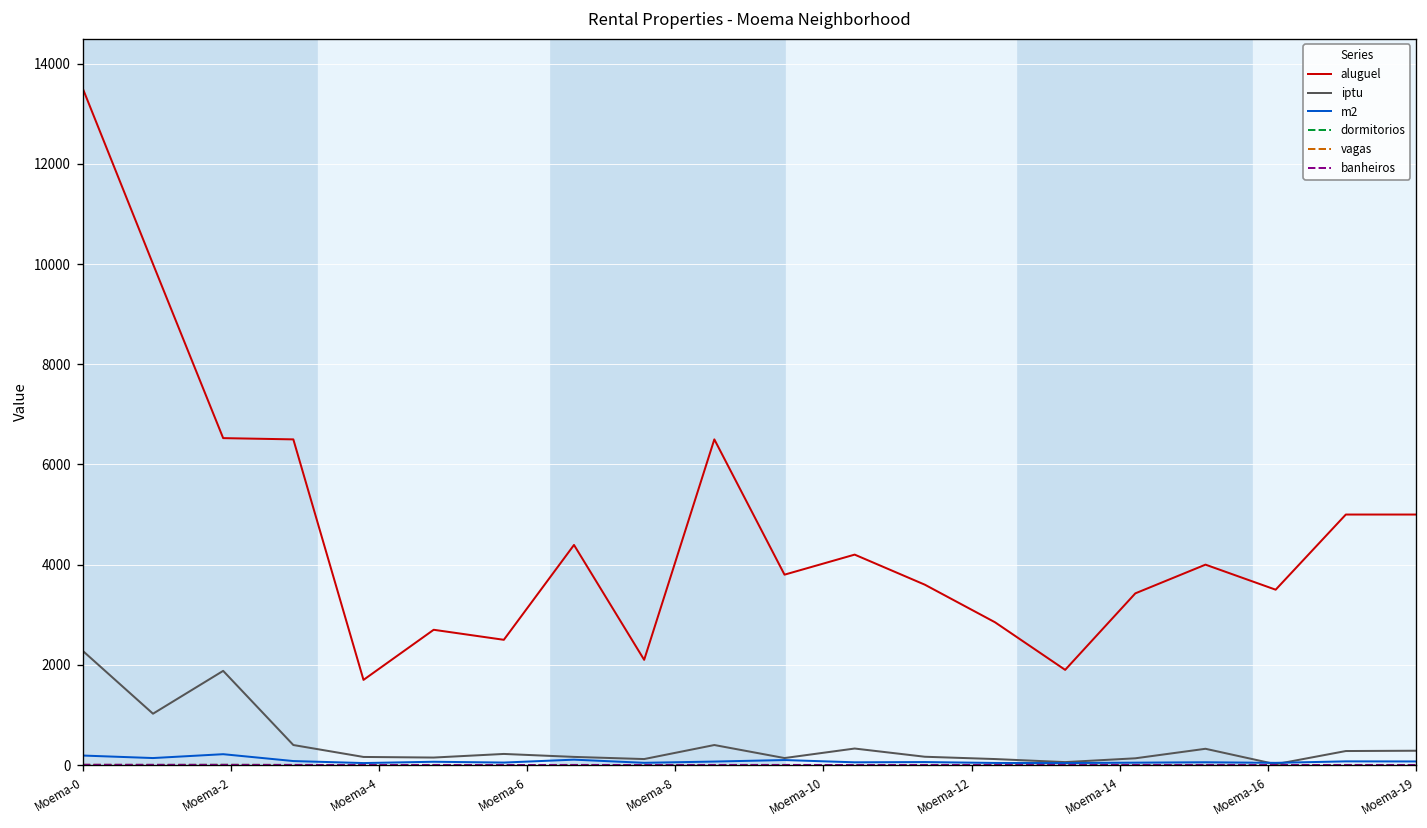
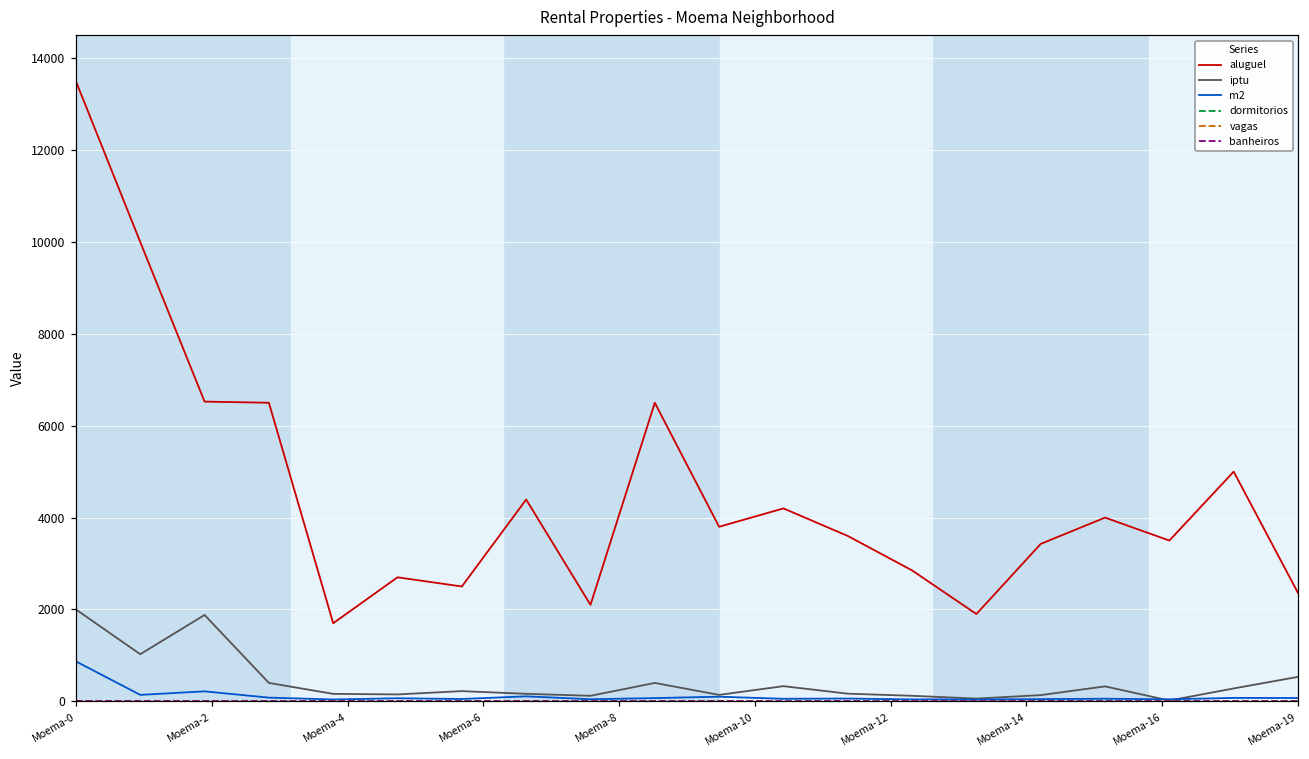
  {
    "aluguel": {
      "Moema-0": 13500,
-     "Moema-19": 5000
+     "Moema-19": 2400
    },
    "iptu": {
-     "Moema-0": 2300,
-     "Moema-19": 300
+     "Moema-0": 2000,
+     "Moema-19": 500
    },
    "m2": {
-     "Moema-0": 200,
+     "Moema-0": 900,
      "Moema-19": 100
    }
  }
